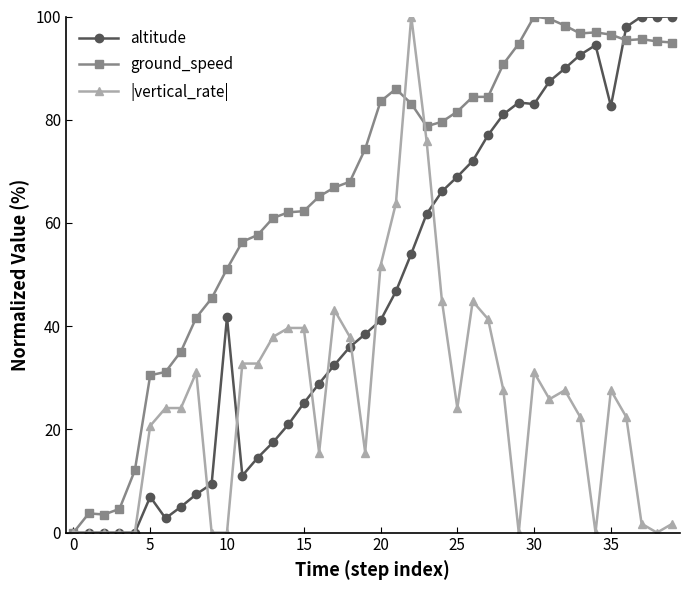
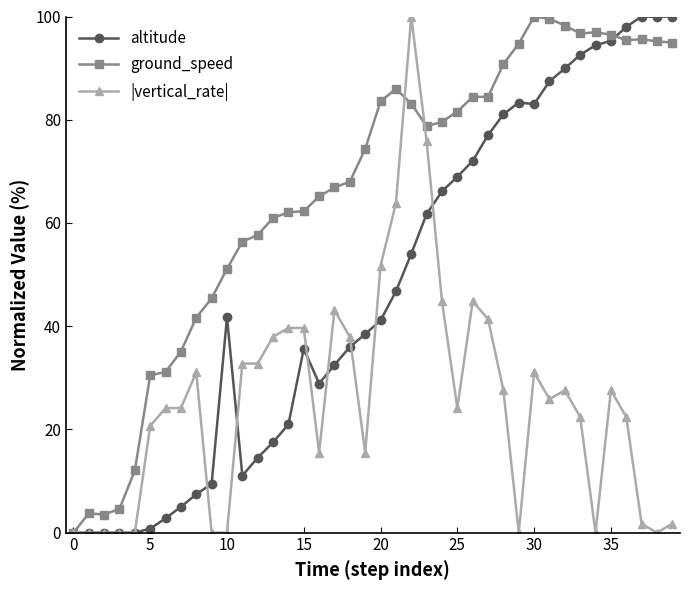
  {
    "altitude": {
-     "5": 7,
+     "5": 1,
      "10": 42,
-     "15": 25,
+     "15": 36,
      "20": 41,
      "25": 69,
      "30": 83,
-     "35": 83
+     "35": 95
    }
  }
